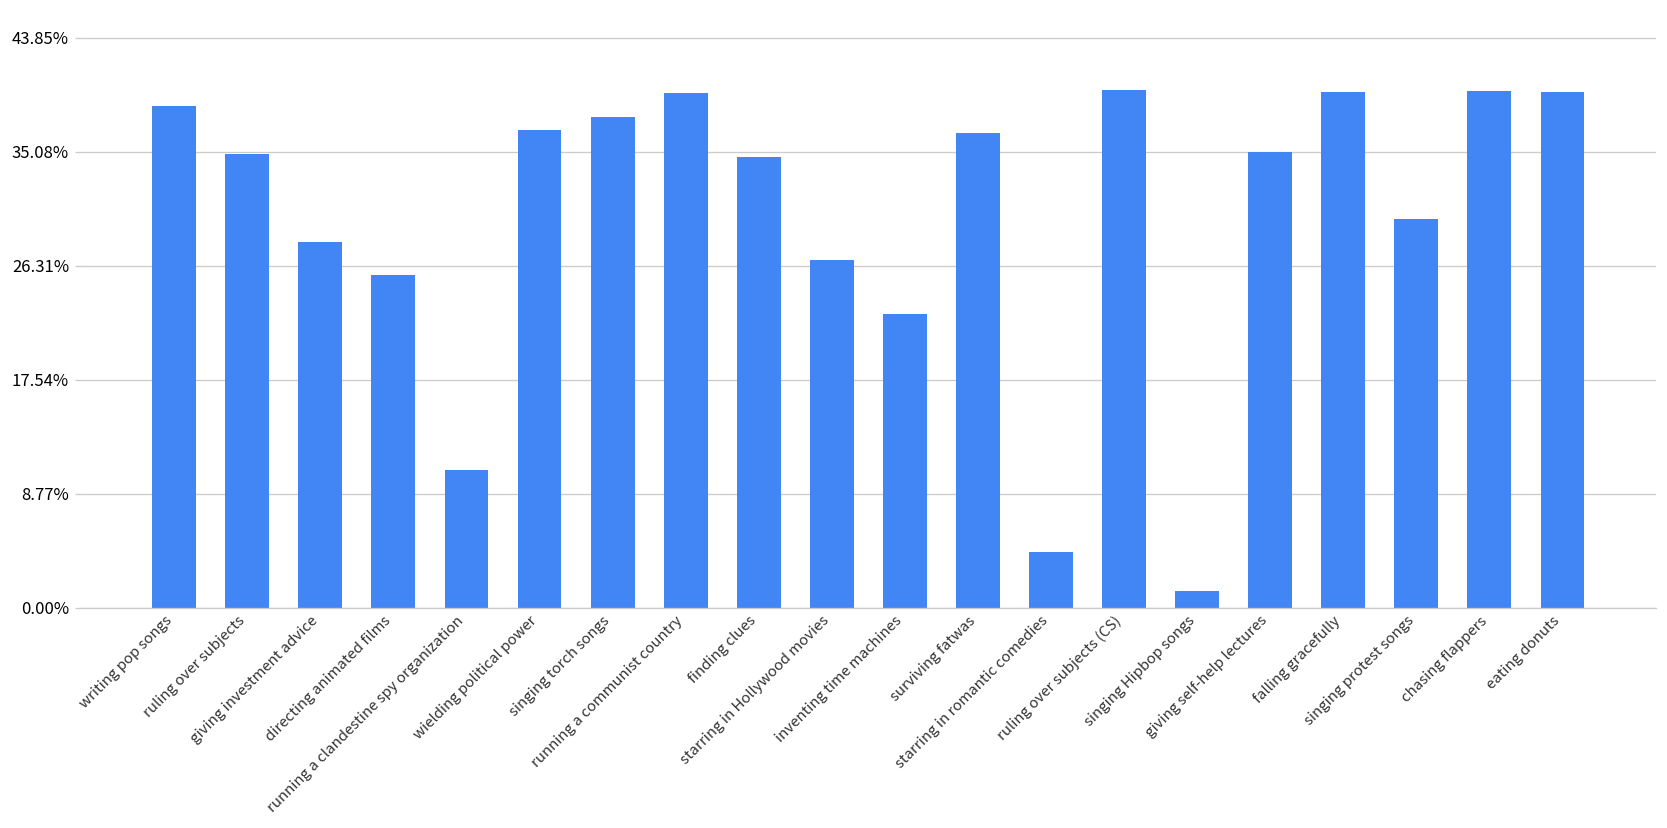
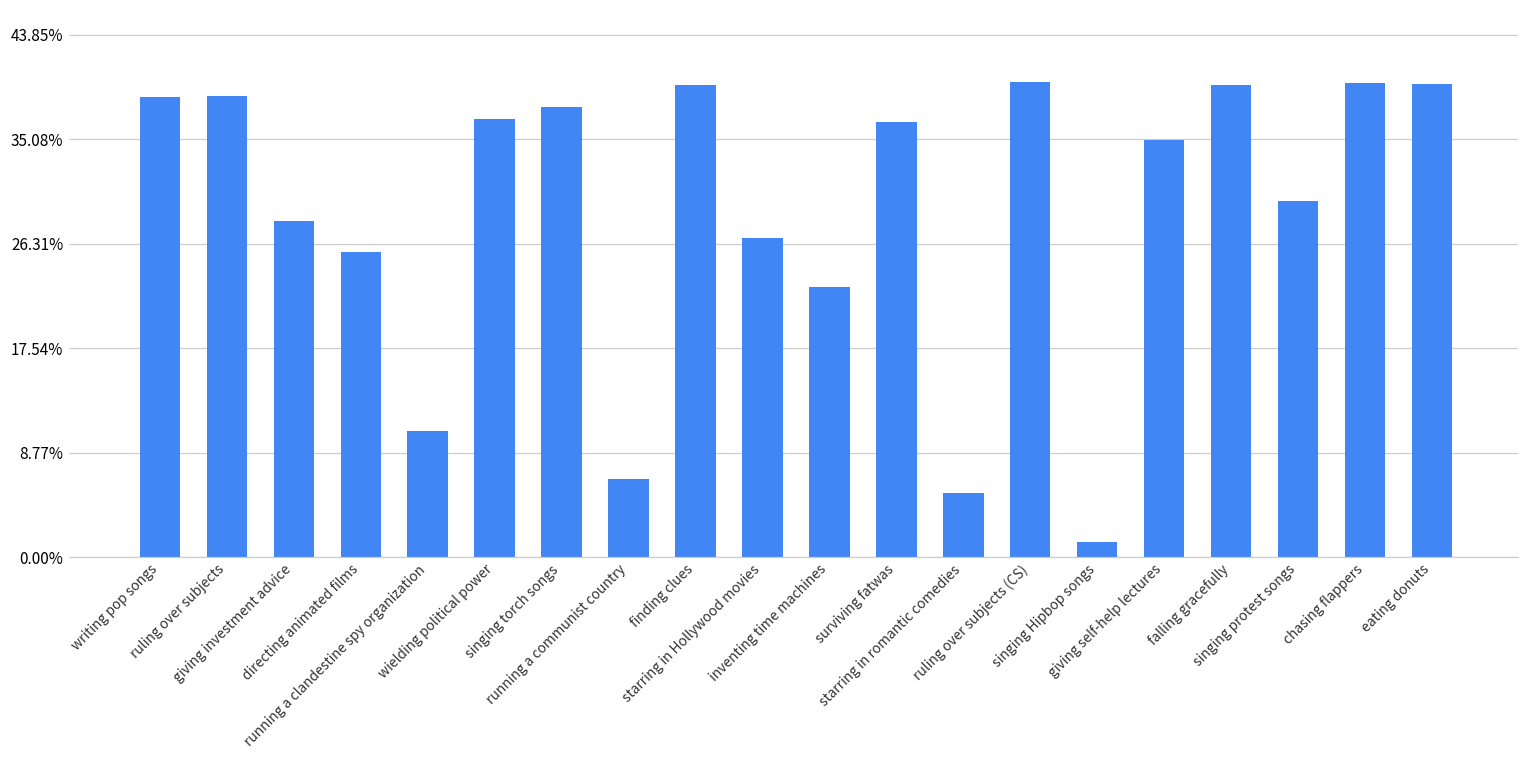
  {
    "writing pop songs": "38.6%",
-   "ruling over subjects": "34.9%",
+   "ruling over subjects": "38.7%",
    "giving investment advice": "28.2%",
    "directing animated films": "25.6%",
    "running a clandestine spy organization": "10.6%",
    "wielding political power": "36.8%",
    "singing torch songs": "37.8%",
-   "running a communist country": "39.6%",
-   "finding clues": "34.7%",
+   "running a communist country": "6.5%",
+   "finding clues": "39.6%",
    "starring in Hollywood movies": "26.8%",
    "inventing time machines": "22.6%",
    "surviving fatwas": "36.6%",
-   "starring in romantic comedies": "4.3%",
+   "starring in romantic comedies": "5.4%",
    "ruling over subjects (CS)": "39.9%",
    "singing Hipbop songs": "1.3%",
    "giving self-help lectures": "35.0%",
    "falling gracefully": "39.7%",
    "singing protest songs": "29.9%",
    "chasing flappers": "39.8%",
    "eating donuts": "39.7%"
  }
